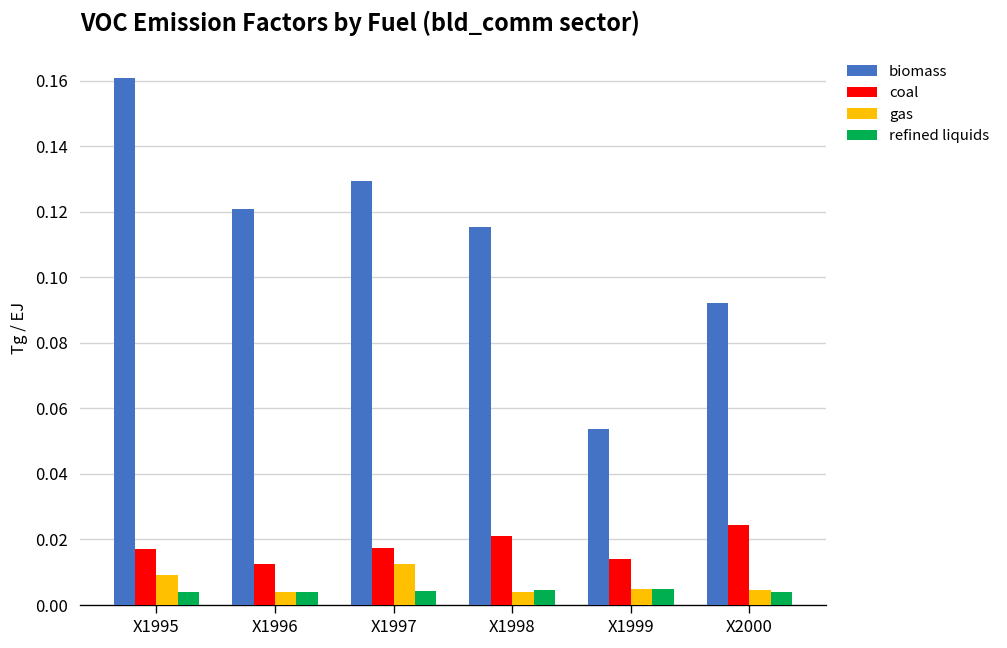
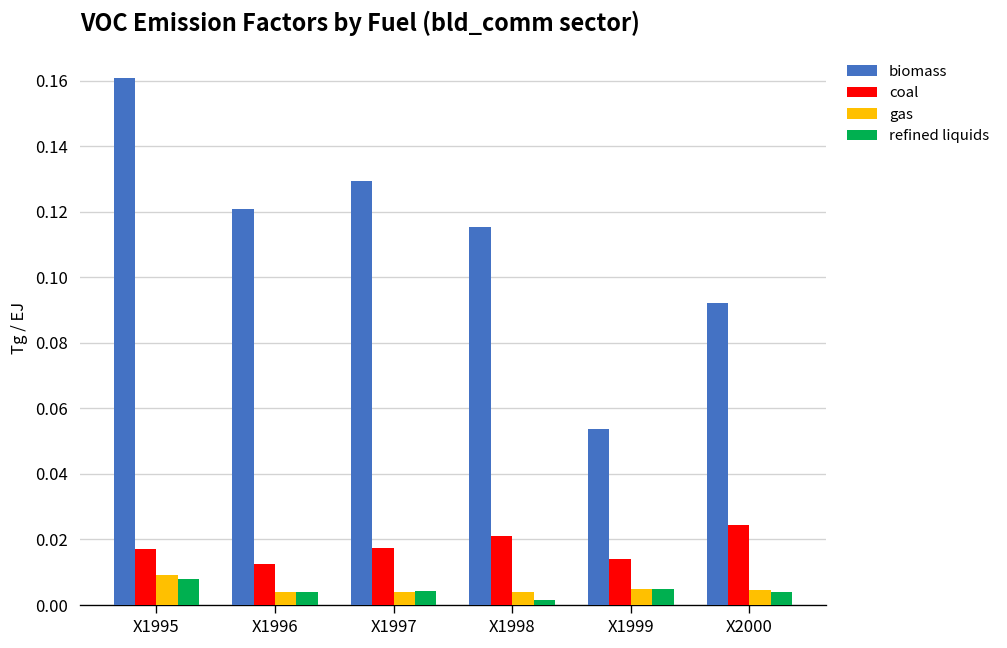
  {
    "biomass": {
      "X1995": 0.161,
      "X1996": 0.121,
      "X1997": 0.129,
      "X1998": 0.115,
      "X1999": 0.054,
      "X2000": 0.092
    },
    "coal": {
      "X1995": 0.017,
      "X1996": 0.013,
      "X1997": 0.017,
      "X1998": 0.021,
      "X1999": 0.014,
      "X2000": 0.024
    },
    "gas": {
      "X1995": 0.009,
      "X1996": 0.004,
-     "X1997": 0.012,
+     "X1997": 0.004,
      "X1998": 0.004,
      "X1999": 0.005,
      "X2000": 0.005
    },
    "refined liquids": {
-     "X1995": 0.004,
+     "X1995": 0.008,
      "X1996": 0.004,
      "X1997": 0.004,
-     "X1998": 0.005,
+     "X1998": 0.002,
      "X1999": 0.005,
      "X2000": 0.004
    }
  }
